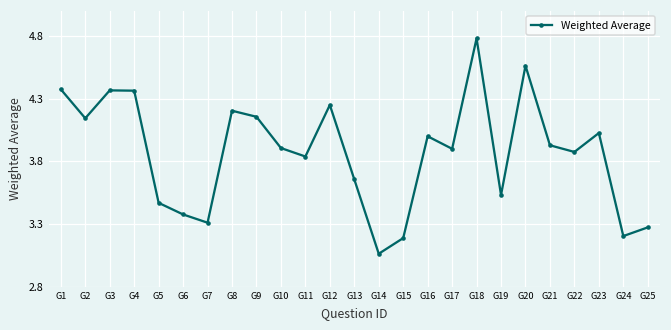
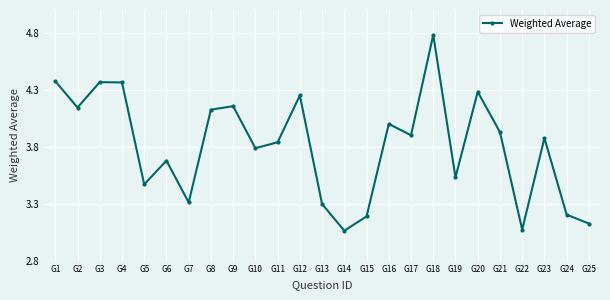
  {
    "G1": 4.38,
    "G2": 4.14,
    "G3": 4.37,
    "G4": 4.36,
    "G5": 3.47,
-   "G6": 3.38,
+   "G6": 3.68,
    "G7": 3.31,
-   "G8": 4.20,
+   "G8": 4.13,
    "G9": 4.16,
-   "G10": 3.91,
+   "G10": 3.79,
    "G11": 3.84,
    "G12": 4.25,
-   "G13": 3.66,
+   "G13": 3.30,
    "G14": 3.06,
    "G15": 3.19,
    "G16": 4.00,
    "G17": 3.90,
    "G18": 4.78,
    "G19": 3.53,
-   "G20": 4.56,
+   "G20": 4.28,
    "G21": 3.93,
-   "G22": 3.88,
-   "G23": 4.03,
+   "G22": 3.07,
+   "G23": 3.88,
    "G24": 3.20,
-   "G25": 3.27
+   "G25": 3.13
  }
